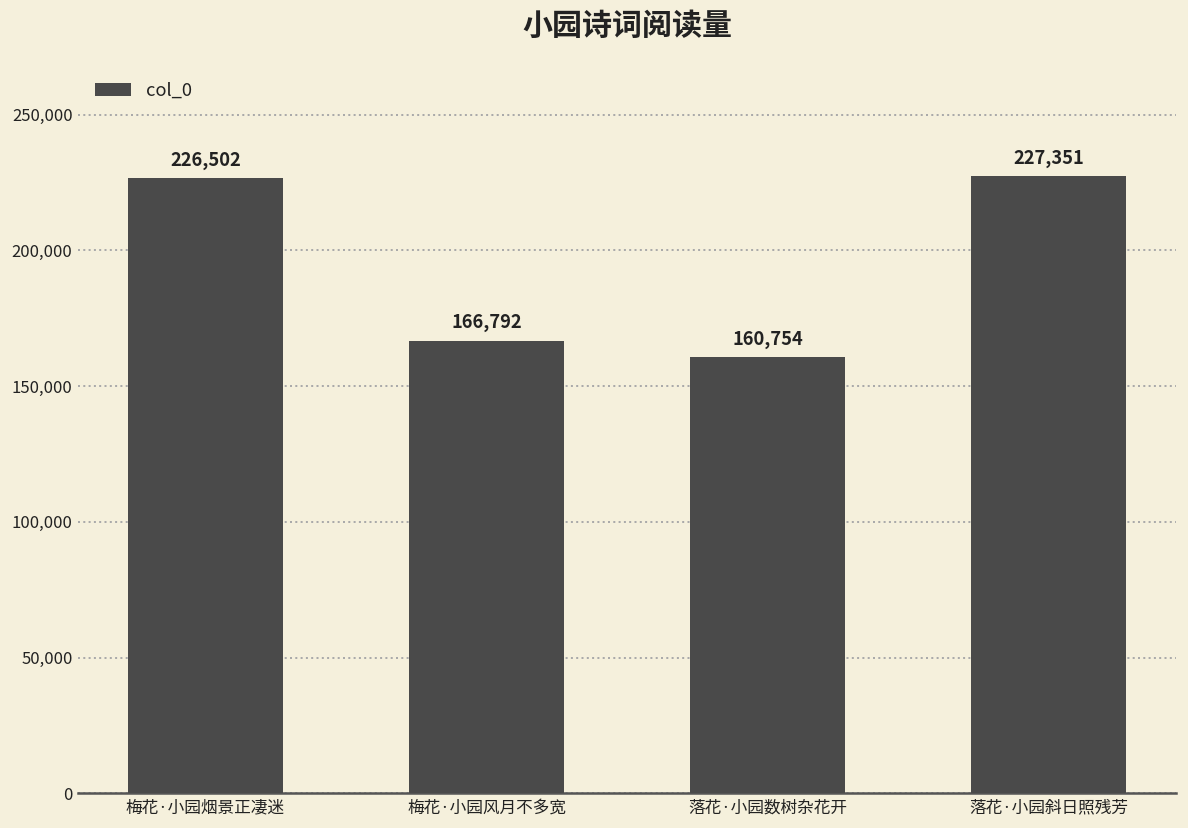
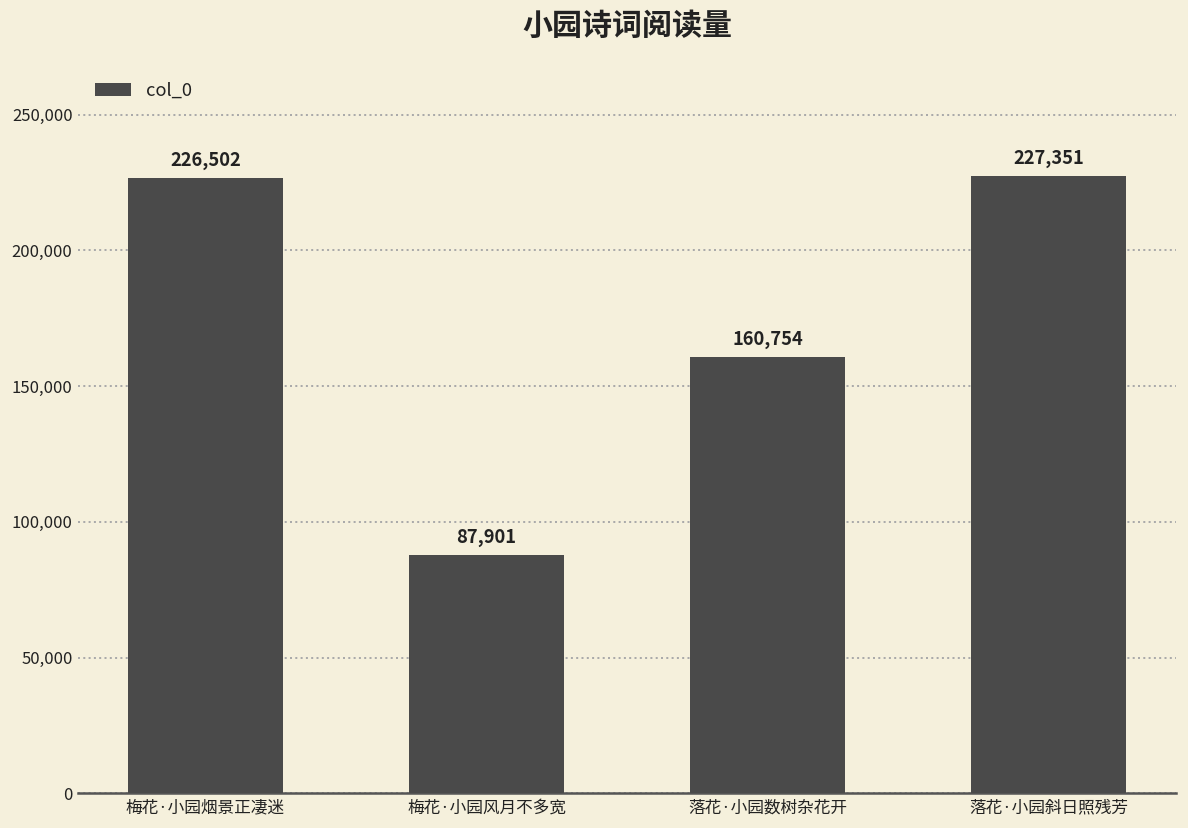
  {
    "梅花·小园烟景正凄迷": "226,502",
-   "梅花·小园风月不多宽": "166,792",
+   "梅花·小园风月不多宽": "87,901",
    "落花·小园数树杂花开": "160,754",
    "落花·小园斜日照残芳": "227,351"
  }
